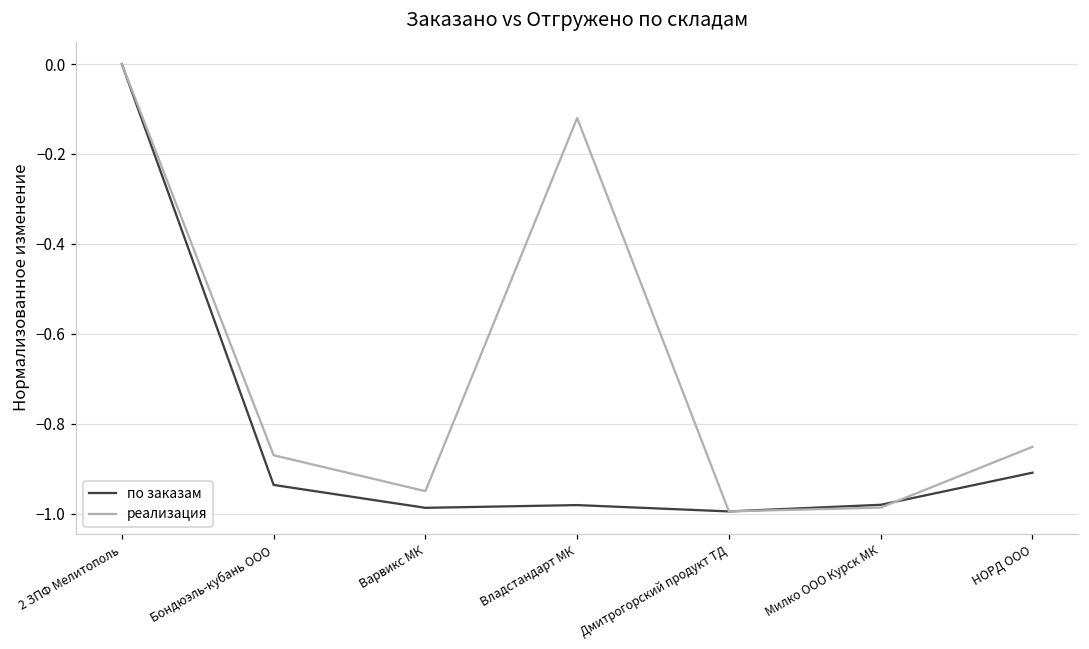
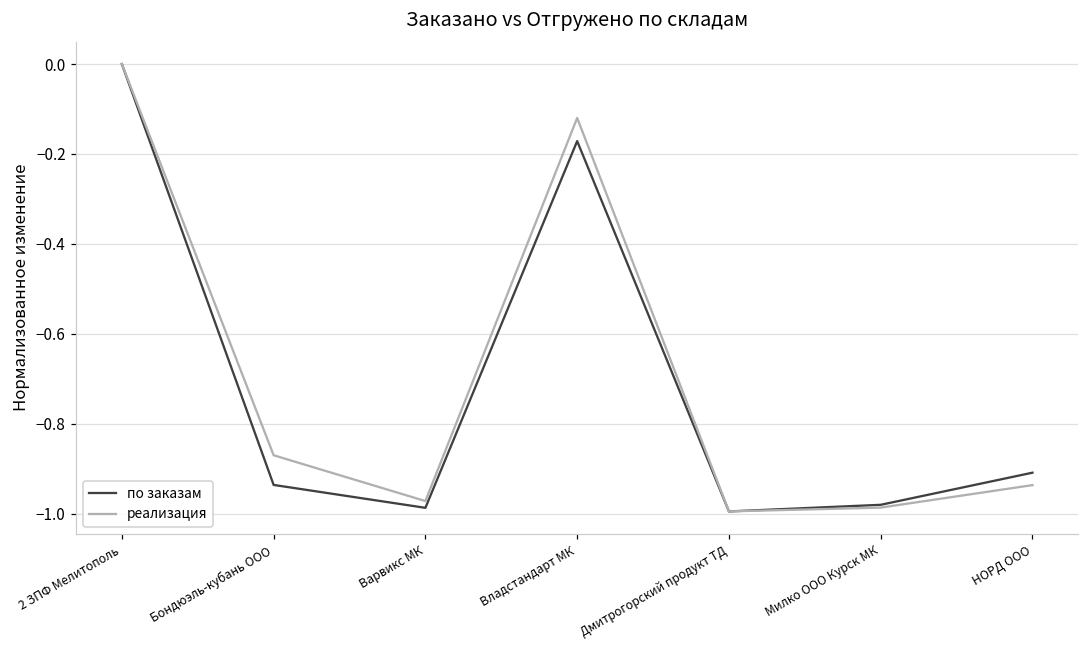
  {
    "по заказам": {
      "Бондюэль-кубань ООО": -0.94,
      "Варвикс МК": -0.99,
-     "Владстандарт МК": -0.98,
+     "Владстандарт МК": -0.17,
      "Милко ООО Курск МК": -0.98,
      "НОРД ООО": -0.91
    },
    "реализация": {
      "Бондюэль-кубань ООО": -0.87,
-     "Варвикс МК": -0.95,
+     "Варвикс МК": -0.97,
      "Владстандарт МК": -0.12,
      "Милко ООО Курск МК": -0.99,
-     "НОРД ООО": -0.85
+     "НОРД ООО": -0.94
    }
  }
